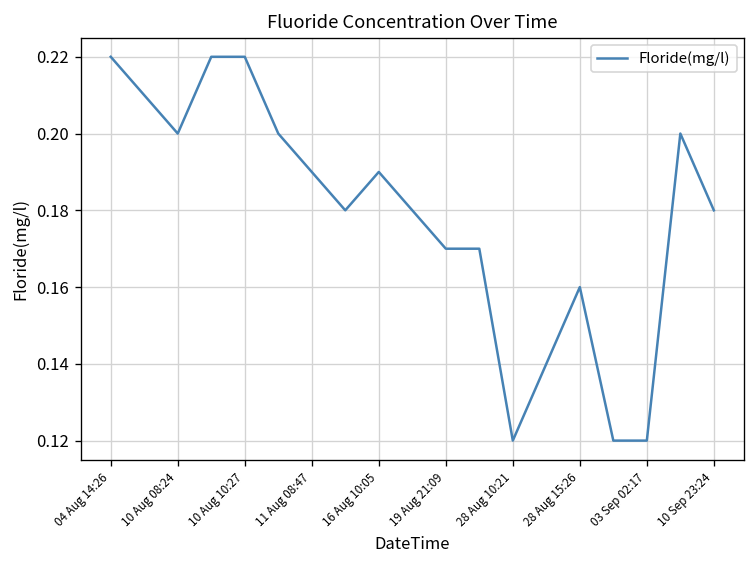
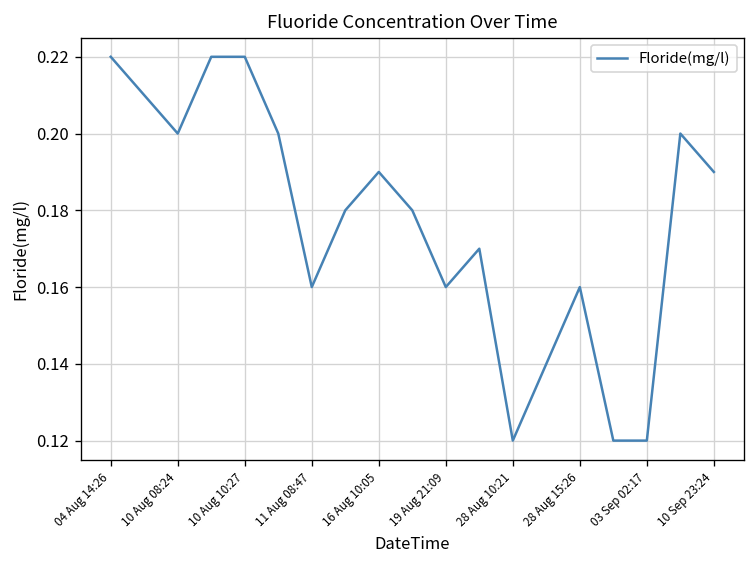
  {
    "04 Aug 14:26": 0.22,
    "10 Aug 08:24": 0.20,
    "10 Aug 10:27": 0.22,
-   "11 Aug 08:47": 0.19,
+   "11 Aug 08:47": 0.16,
    "16 Aug 10:05": 0.19,
-   "19 Aug 21:09": 0.17,
+   "19 Aug 21:09": 0.16,
    "28 Aug 10:21": 0.12,
    "28 Aug 15:26": 0.16,
    "03 Sep 02:17": 0.12,
-   "10 Sep 23:24": 0.18
+   "10 Sep 23:24": 0.19
  }
